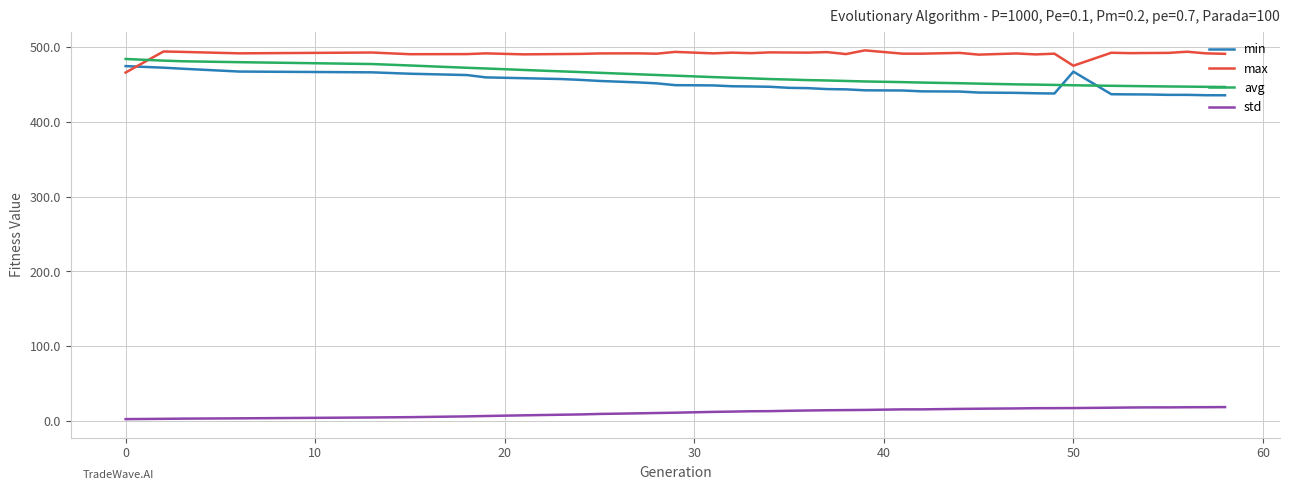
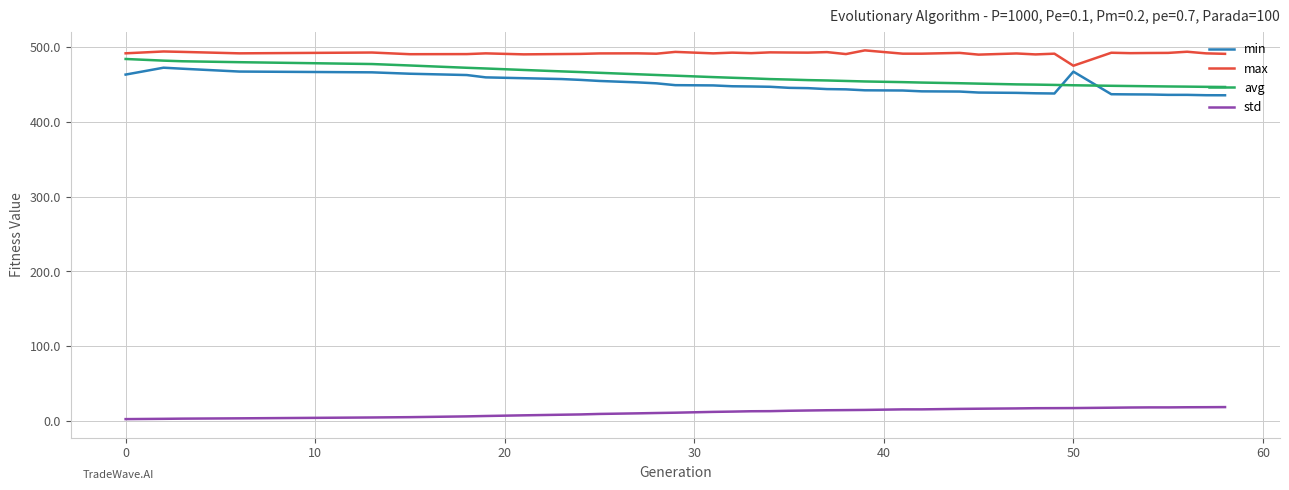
  {
    "min": {
-     "0": 470,
+     "0": 460,
      "50": 470
    },
    "max": {
-     "0": 470,
+     "0": 490,
      "50": 470
    },
    "avg": {
      "0": 480,
      "50": 450
    },
    "std": {
      "0": 0,
      "50": 20
    }
  }
